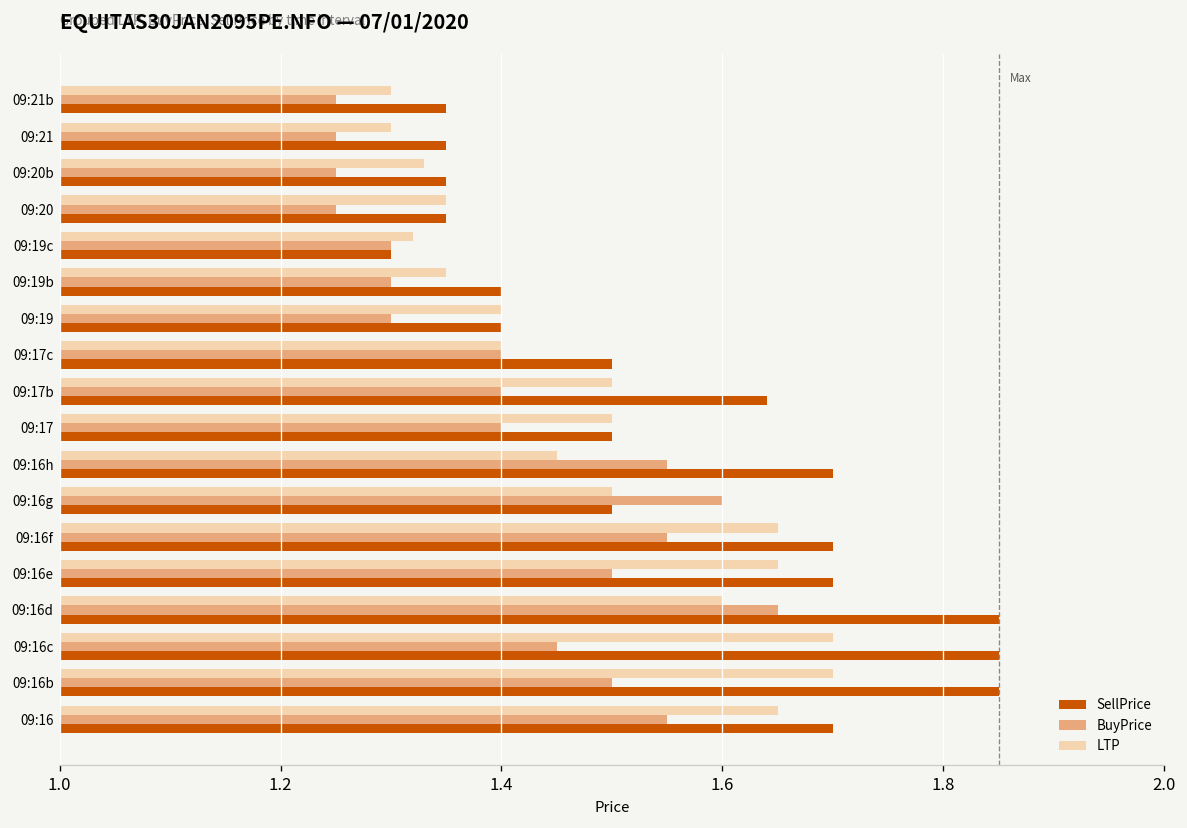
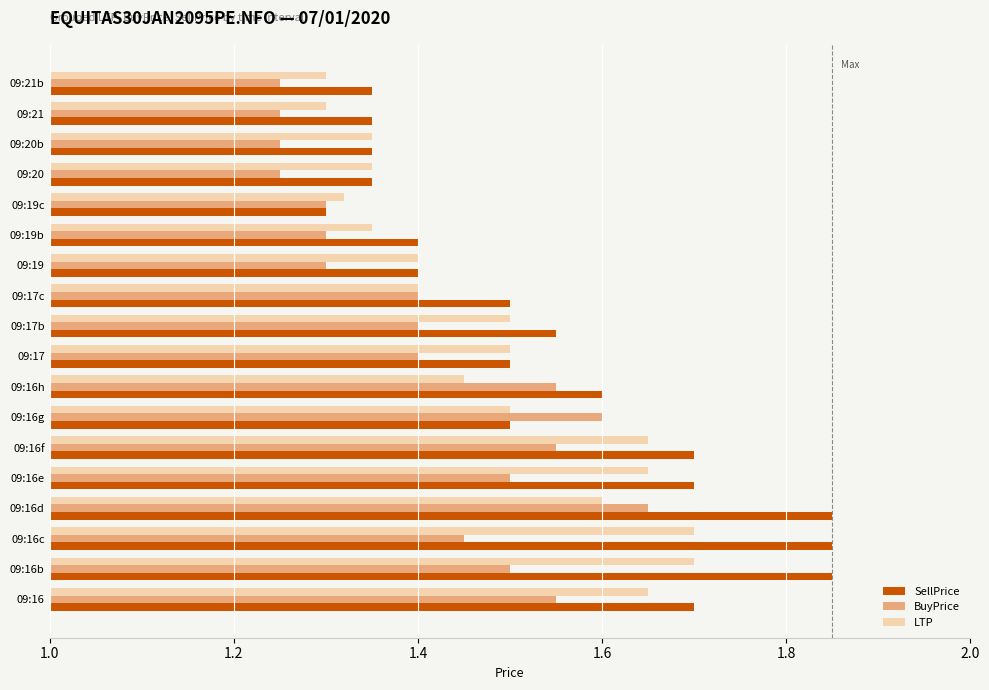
  {
    "SellPrice": {
      "09:21b": 1.35,
      "09:21": 1.35,
      "09:20b": 1.35,
      "09:20": 1.35,
      "09:19c": 1.30,
      "09:19b": 1.40,
      "09:19": 1.40,
      "09:17c": 1.50,
-     "09:17b": 1.64,
+     "09:17b": 1.55,
      "09:17": 1.50,
-     "09:16h": 1.7,
+     "09:16h": 1.6,
      "09:16g": 1.50,
      "09:16f": 1.70,
      "09:16e": 1.70,
      "09:16d": 1.85,
      "09:16c": 1.85,
      "09:16b": 1.85,
      "09:16": 1.70
    },
    "BuyPrice": {
      "09:21b": 1.25,
      "09:21": 1.25,
      "09:20b": 1.25,
      "09:20": 1.25,
      "09:19c": 1.30,
      "09:19b": 1.30,
      "09:19": 1.30,
      "09:17c": 1.40,
      "09:17b": 1.40,
      "09:17": 1.40,
      "09:16h": 1.55,
      "09:16g": 1.60,
      "09:16f": 1.55,
      "09:16e": 1.50,
      "09:16d": 1.65,
      "09:16c": 1.45,
      "09:16b": 1.50,
      "09:16": 1.55
    },
    "LTP": {
      "09:21b": 1.30,
      "09:21": 1.30,
-     "09:20b": 1.33,
+     "09:20b": 1.35,
      "09:20": 1.35,
      "09:19c": 1.32,
      "09:19b": 1.35,
      "09:19": 1.40,
      "09:17c": 1.40,
      "09:17b": 1.50,
      "09:17": 1.50,
      "09:16h": 1.45,
      "09:16g": 1.50,
      "09:16f": 1.65,
      "09:16e": 1.65,
      "09:16d": 1.60,
      "09:16c": 1.70,
      "09:16b": 1.70,
      "09:16": 1.65
    }
  }
